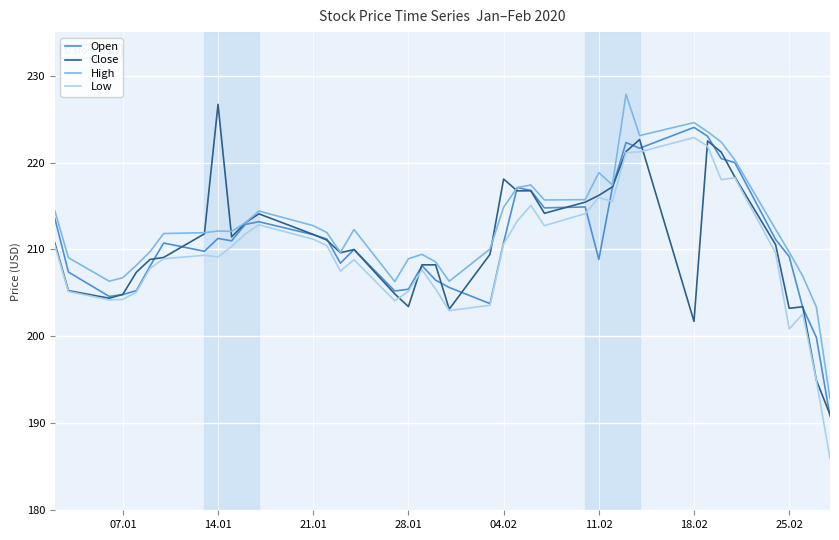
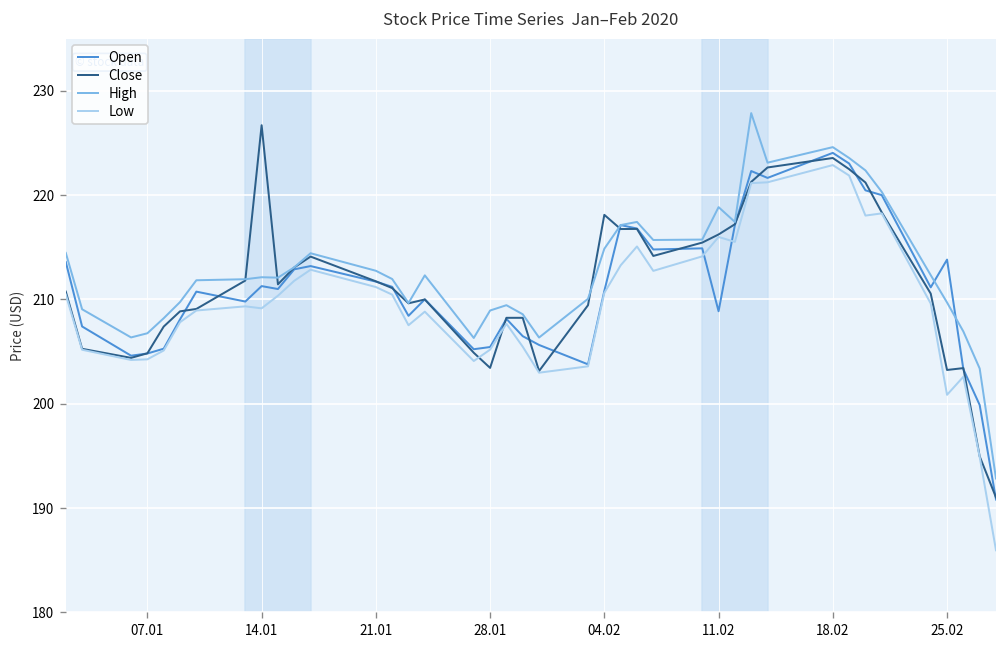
  {
    "Open": {
      "14.01": 211,
      "11.02": 209,
      "18.02": 224,
-     "25.02": 209
+     "25.02": 214
    },
    "Close": {
      "14.01": 227,
      "28.01": 203,
      "04.02": 218,
-     "18.02": 202,
+     "18.02": 224,
      "25.02": 203
    }
  }
